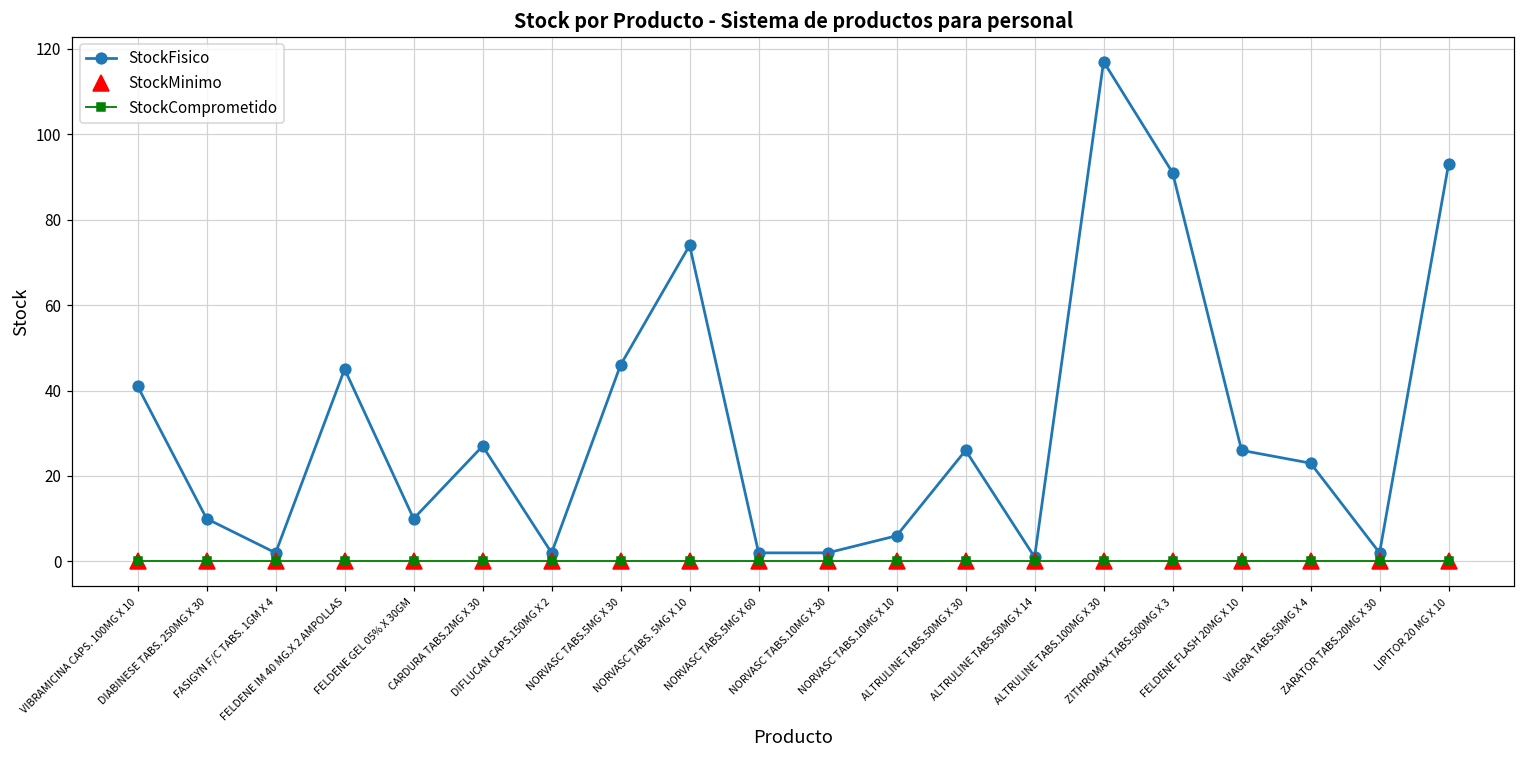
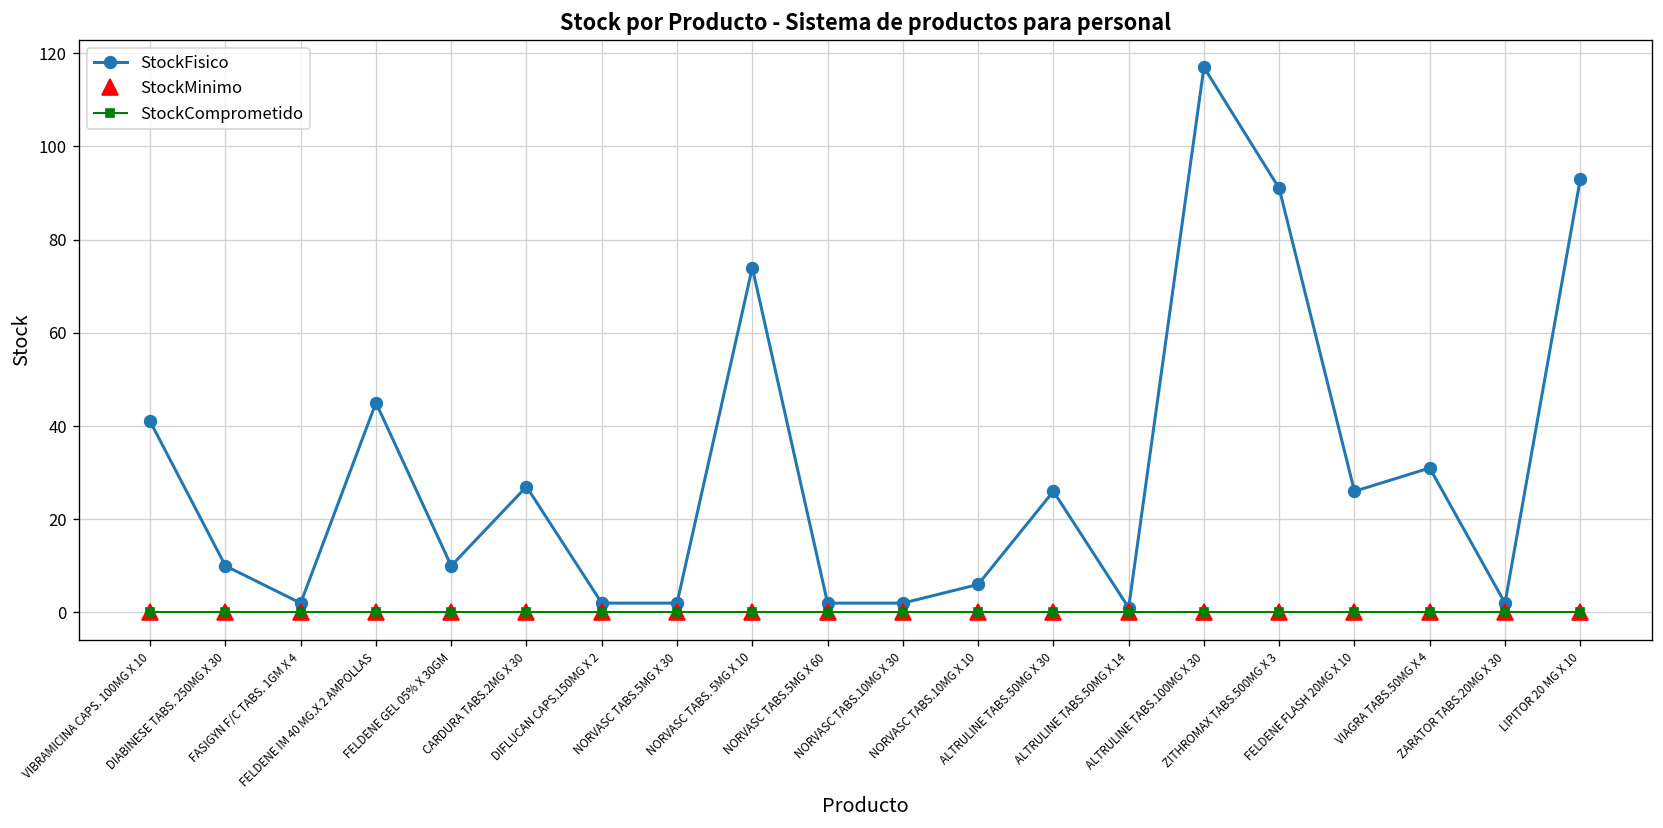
  {
    "StockFisico": {
      "VIBRAMICINA CAPS. 100MG X 10": 41,
      "DIABINESE TABS. 250MG X 30": 10,
      "FASIGYN F/C TABS. 1GM X 4": 2,
      "FELDENE IM 40 MG.X 2 AMPOLLAS": 45,
      "FELDENE GEL 05% X 30GM": 10,
      "CARDURA TABS.2MG X 30": 27,
      "DIFLUCAN CAPS.150MG X 2": 2,
-     "NORVASC TABS.5MG X 30": 46,
+     "NORVASC TABS.5MG X 30": 2,
      "NORVASC TABS. 5MG X 10": 74,
      "NORVASC TABS.5MG X 60": 2,
      "NORVASC TABS.10MG X 30": 2,
      "NORVASC TABS.10MG X 10": 6,
      "ALTRULINE TABS.50MG X 30": 26,
      "ALTRULINE TABS.50MG X 14": 1,
      "ALTRULINE TABS.100MG X 30": 117,
      "ZITHROMAX TABS.500MG X 3": 91,
      "FELDENE FLASH 20MG X 10": 26,
-     "VIAGRA TABS.50MG X 4": 23,
+     "VIAGRA TABS.50MG X 4": 31,
      "ZARATOR TABS.20MG X 30": 2,
      "LIPITOR 20 MG X 10": 93
    },
    "StockComprometido": {
      "VIBRAMICINA CAPS. 100MG X 10": 0,
      "DIABINESE TABS. 250MG X 30": 0,
      "FASIGYN F/C TABS. 1GM X 4": 0,
      "FELDENE IM 40 MG.X 2 AMPOLLAS": 0,
      "FELDENE GEL 05% X 30GM": 0,
      "CARDURA TABS.2MG X 30": 0,
      "DIFLUCAN CAPS.150MG X 2": 0,
      "NORVASC TABS.5MG X 30": 0,
      "NORVASC TABS. 5MG X 10": 0,
      "NORVASC TABS.5MG X 60": 0,
      "NORVASC TABS.10MG X 30": 0,
      "NORVASC TABS.10MG X 10": 0,
      "ALTRULINE TABS.50MG X 30": 0,
      "ALTRULINE TABS.50MG X 14": 0,
      "ALTRULINE TABS.100MG X 30": 0,
      "ZITHROMAX TABS.500MG X 3": 0,
      "FELDENE FLASH 20MG X 10": 0,
      "VIAGRA TABS.50MG X 4": 0,
      "ZARATOR TABS.20MG X 30": 0,
      "LIPITOR 20 MG X 10": 0
    }
  }
